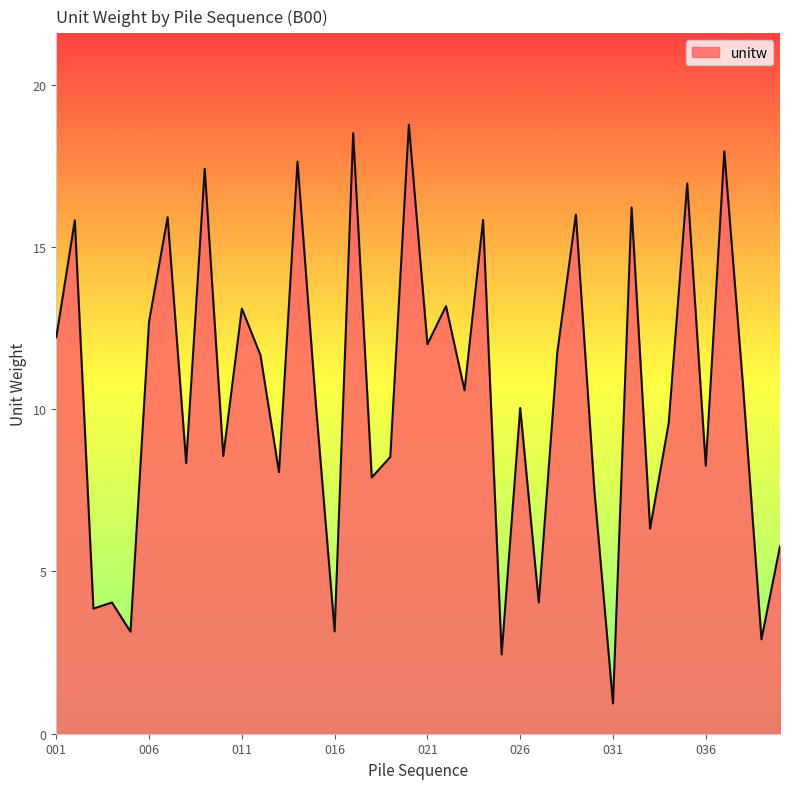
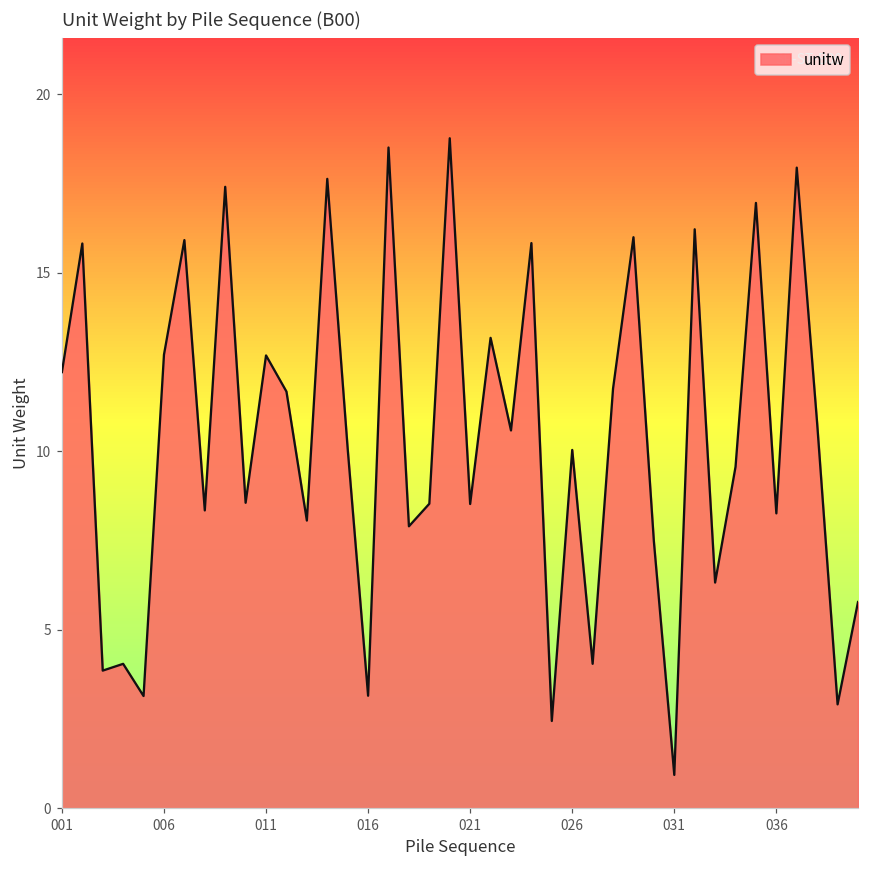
  {
    "001": 12.2,
    "006": 12.7,
-   "011": 13.1,
+   "011": 12.7,
    "016": 3.2,
-   "021": 12.0,
+   "021": 8.5,
    "026": 10.0,
    "031": 0.9,
    "036": 8.3
  }
